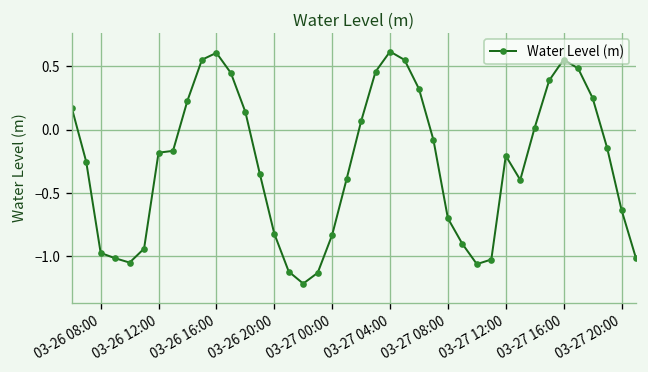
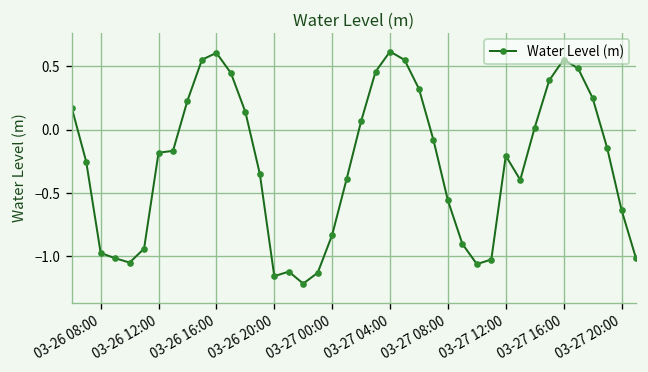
  {
    "03-26 08:00": -0.97,
    "03-26 12:00": -0.18,
    "03-26 16:00": 0.61,
-   "03-26 20:00": -0.82,
+   "03-26 20:00": -1.16,
    "03-27 00:00": -0.83,
    "03-27 04:00": 0.62,
-   "03-27 08:00": -0.70,
+   "03-27 08:00": -0.56,
    "03-27 12:00": -0.21,
    "03-27 20:00": -0.63
  }
